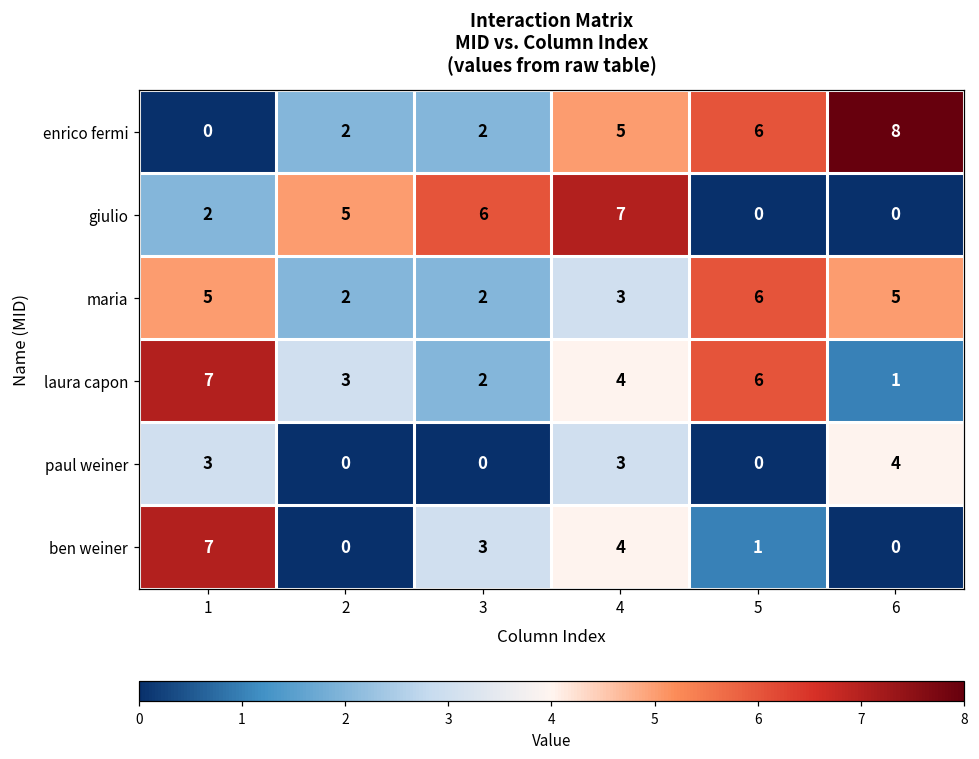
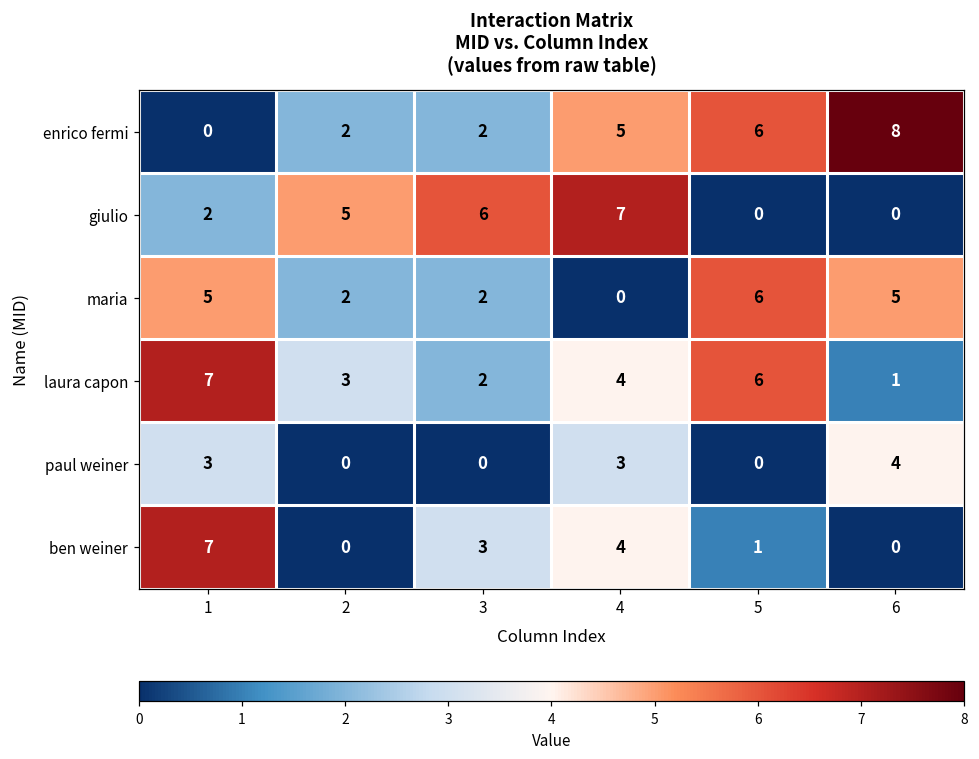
  {
    "enrico fermi": {
      "1": 0,
      "2": 2,
      "3": 2,
      "4": 5,
      "5": 6,
      "6": 8
    },
    "giulio": {
      "1": 2,
      "2": 5,
      "3": 6,
      "4": 7,
      "5": 0,
      "6": 0
    },
    "maria": {
      "1": 5,
      "2": 2,
      "3": 2,
-     "4": 3,
+     "4": 0,
      "5": 6,
      "6": 5
    },
    "laura capon": {
      "1": 7,
      "2": 3,
      "3": 2,
      "4": 4,
      "5": 6,
      "6": 1
    },
    "paul weiner": {
      "1": 3,
      "2": 0,
      "3": 0,
      "4": 3,
      "5": 0,
      "6": 4
    },
    "ben weiner": {
      "1": 7,
      "2": 0,
      "3": 3,
      "4": 4,
      "5": 1,
      "6": 0
    }
  }
